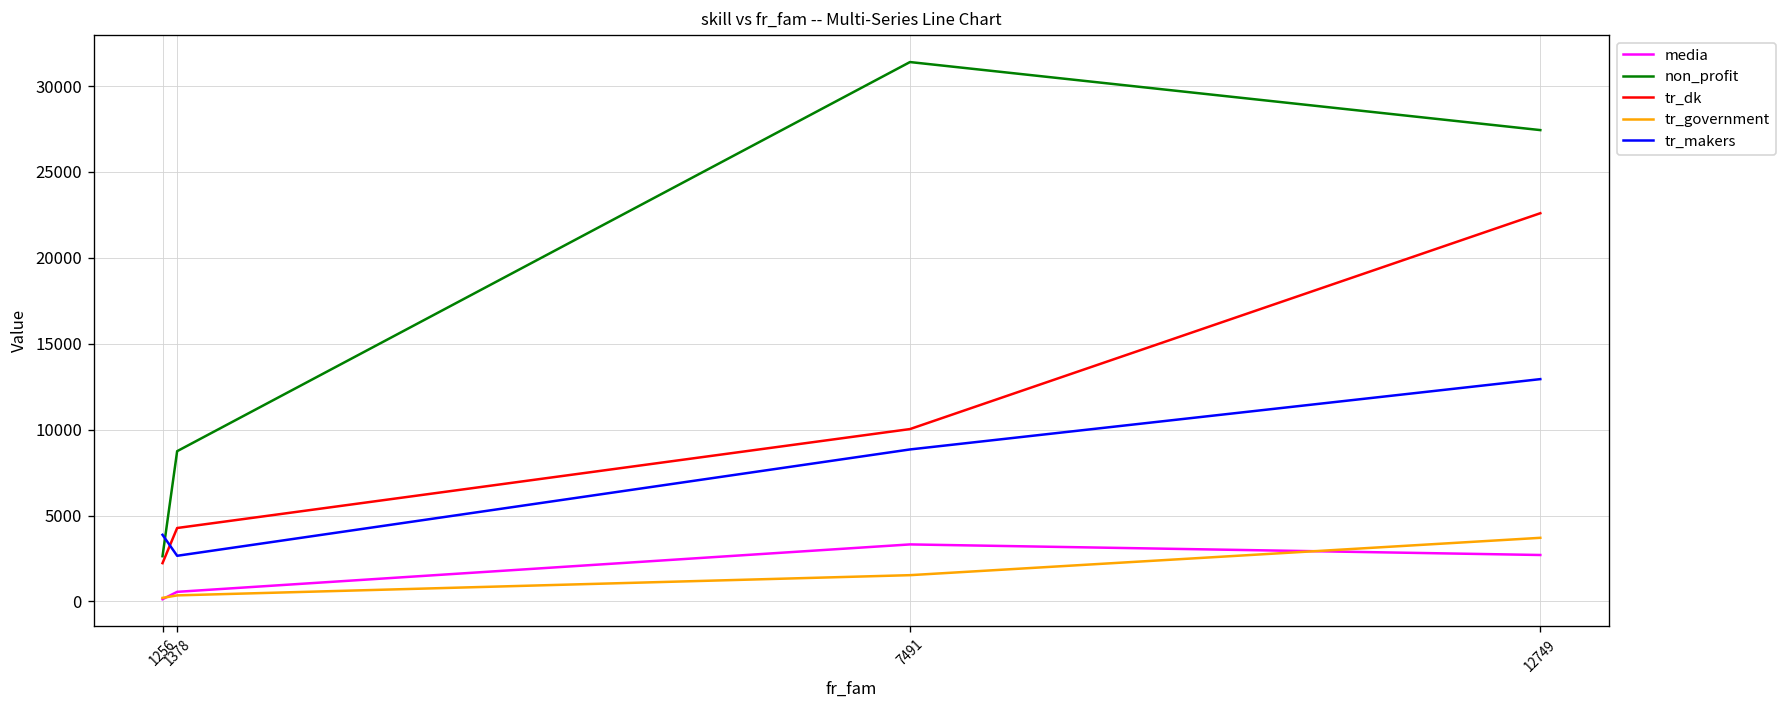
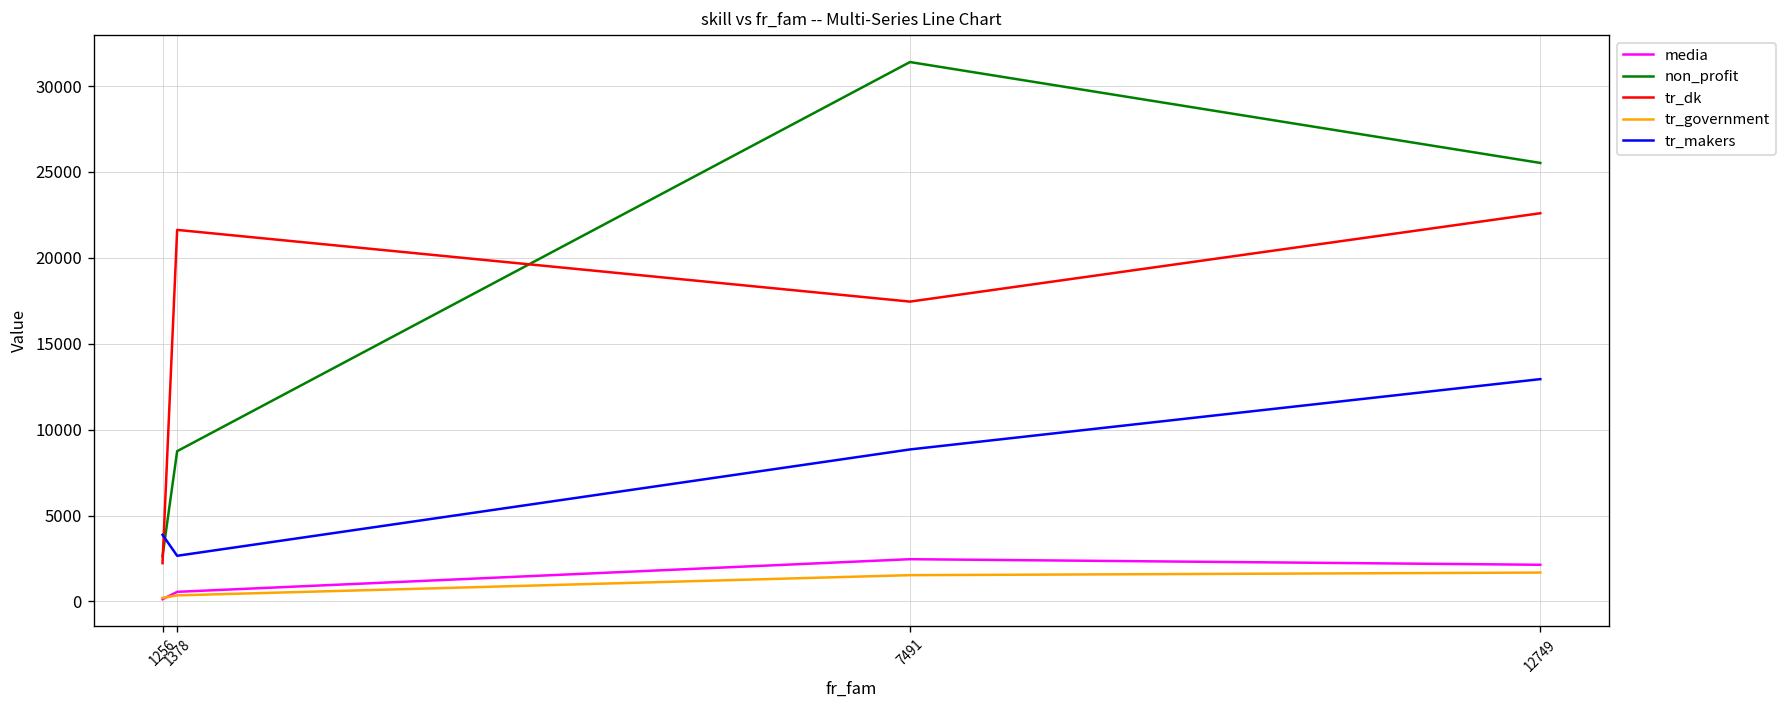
  {
    "media": {
      "1378": 600,
-     "7491": 3300,
-     "12749": 2700
+     "7491": 2500,
+     "12749": 2100
    },
    "non_profit": {
      "1256": 2600,
      "1378": 8700,
      "7491": 31400,
-     "12749": 27400
+     "12749": 25500
    },
    "tr_dk": {
      "1256": 2200,
-     "1378": 4300,
-     "7491": 10000,
+     "1378": 21600,
+     "7491": 17500,
      "12749": 22600
    },
    "tr_government": {
      "1378": 400,
      "7491": 1500,
-     "12749": 3700
+     "12749": 1700
    },
    "tr_makers": {
      "1256": 3900,
      "1378": 2700,
      "7491": 8800,
      "12749": 12900
    }
  }
